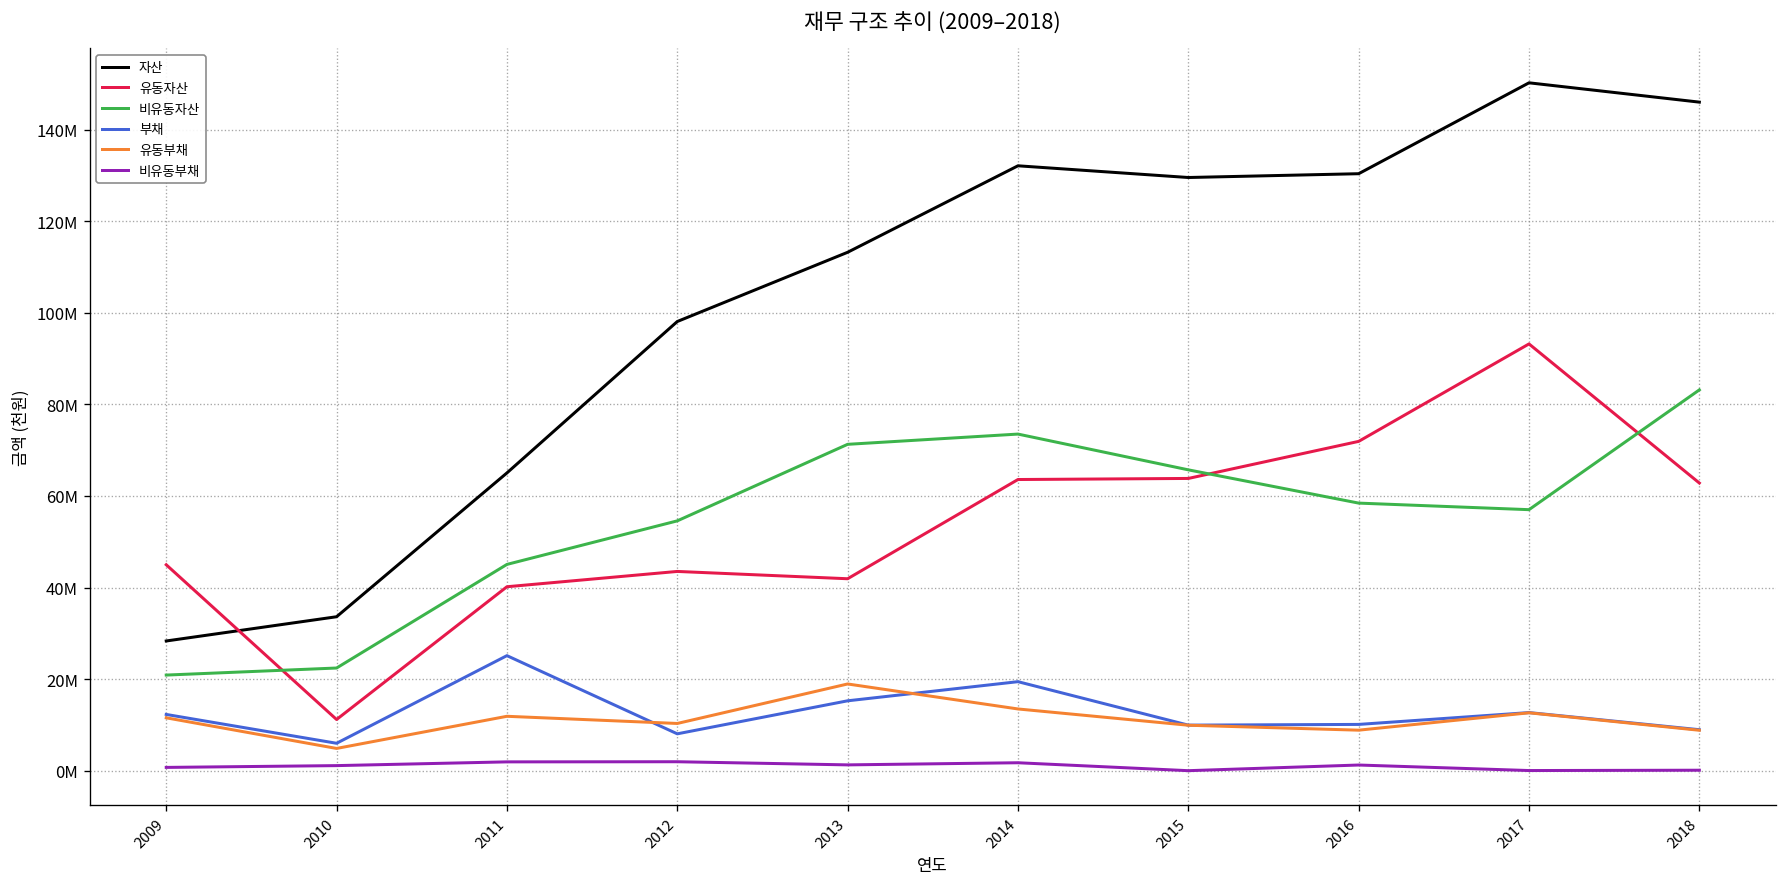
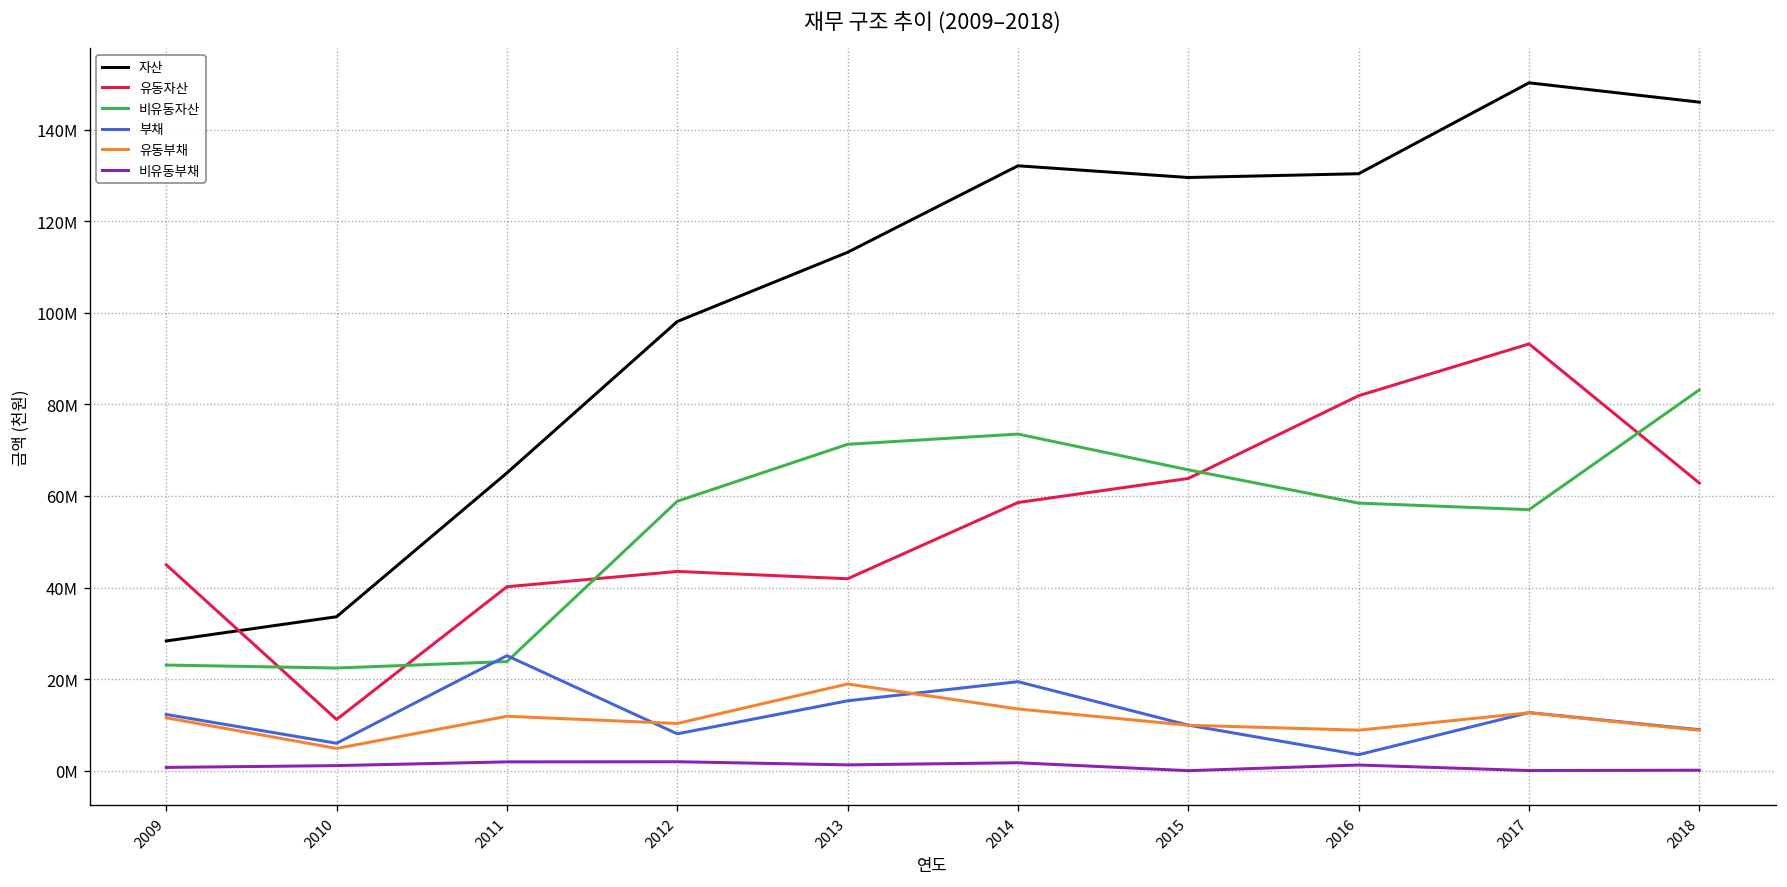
  {
    "자산": {
      "2009": 28000000,
      "2010": 34000000,
      "2011": 65000000,
      "2012": 98000000,
      "2013": 113000000,
      "2014": 132000000,
      "2015": 130000000,
      "2016": 130000000,
      "2017": 150000000,
      "2018": 146000000
    },
    "유동자산": {
      "2009": 45000000,
      "2010": 11000000,
      "2011": 40000000,
      "2012": 44000000,
      "2013": 42000000,
-     "2014": 64000000,
+     "2014": 59000000,
      "2015": 64000000,
-     "2016": 72000000,
+     "2016": 82000000,
      "2017": 93000000,
      "2018": 63000000
    },
    "비유동자산": {
-     "2009": 21000000,
+     "2009": 23000000,
      "2010": 22000000,
-     "2011": 45000000,
-     "2012": 55000000,
+     "2011": 24000000,
+     "2012": 59000000,
      "2013": 71000000,
      "2014": 74000000,
      "2015": 66000000,
      "2016": 58000000,
      "2017": 57000000,
      "2018": 83000000
    },
    "부채": {
      "2009": 12000000,
      "2010": 6000000,
      "2011": 25000000,
      "2012": 8000000,
      "2013": 15000000,
      "2014": 19000000,
-     "2016": 10000000
+     "2016": 4000000
    },
    "유동부채": {
      "2009": 12000000,
      "2010": 5000000,
      "2011": 12000000,
      "2012": 10000000,
      "2013": 19000000,
      "2014": 13000000,
      "2016": 9000000
    },
    "비유동부채": {
      "2009": 1000000,
      "2010": 1000000,
      "2011": 2000000,
      "2012": 2000000,
      "2013": 1000000,
      "2014": 2000000,
      "2015": 0,
      "2016": 1000000,
      "2017": 0,
      "2018": 0
    }
  }
